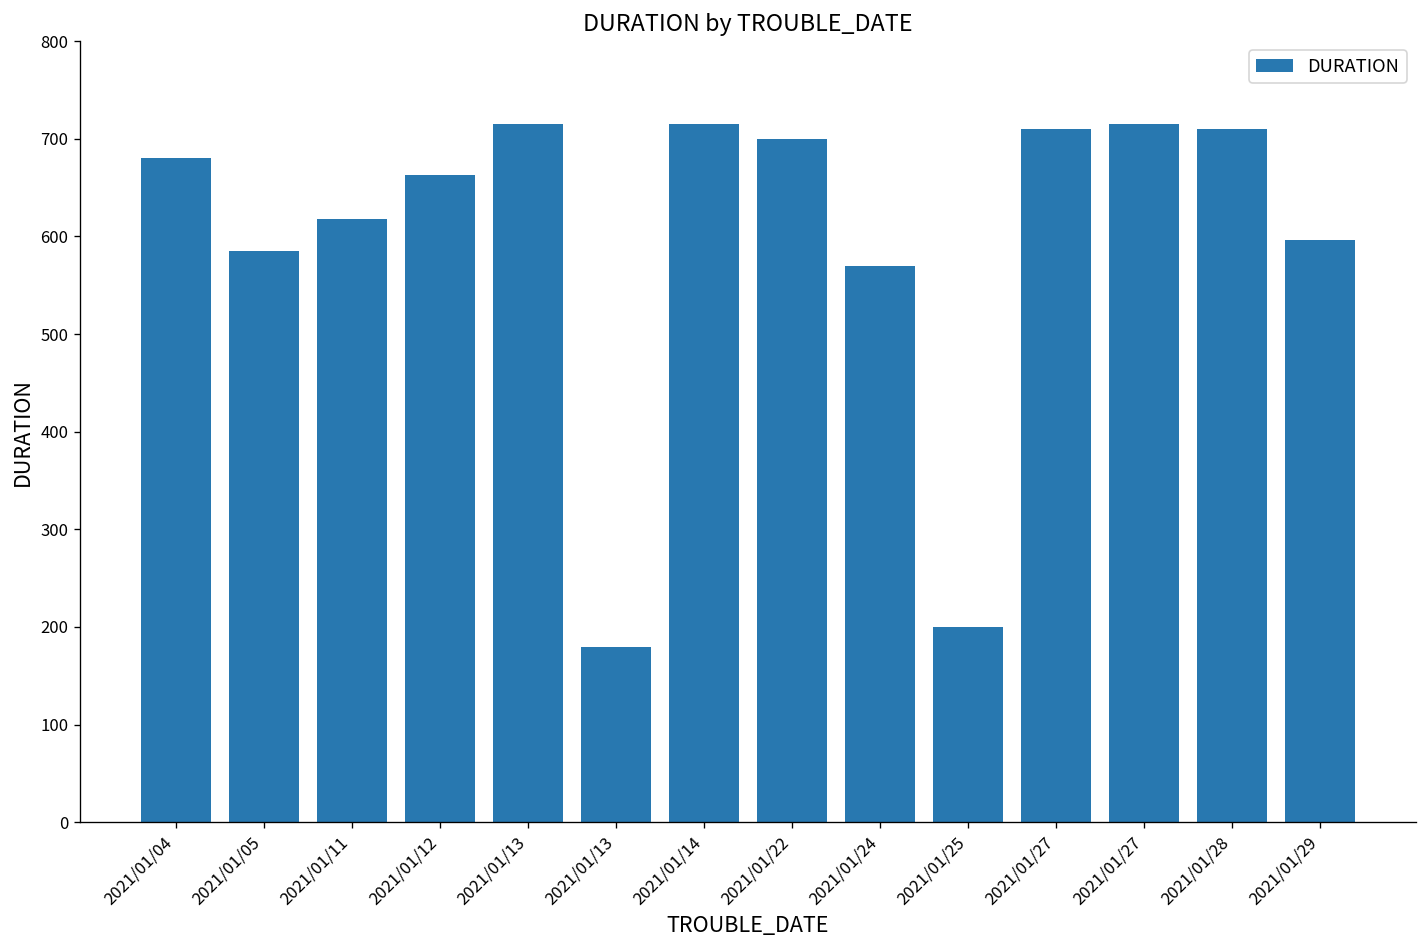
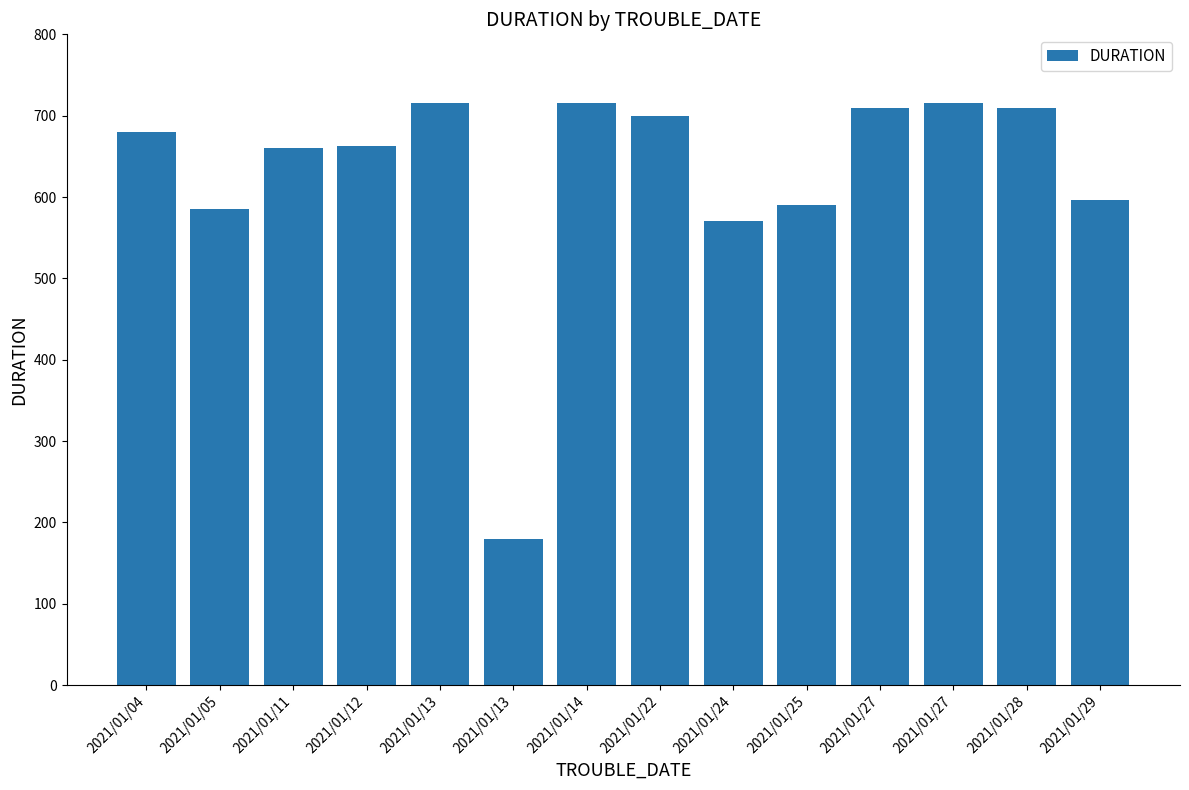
  {
    "2021/01/04": 680,
    "2021/01/05": 590,
-   "2021/01/11": 620,
+   "2021/01/11": 660,
    "2021/01/12": 660,
    "2021/01/14": 720,
    "2021/01/22": 700,
    "2021/01/24": 570,
-   "2021/01/25": 200,
+   "2021/01/25": 590,
    "2021/01/28": 710,
    "2021/01/29": 600
  }
